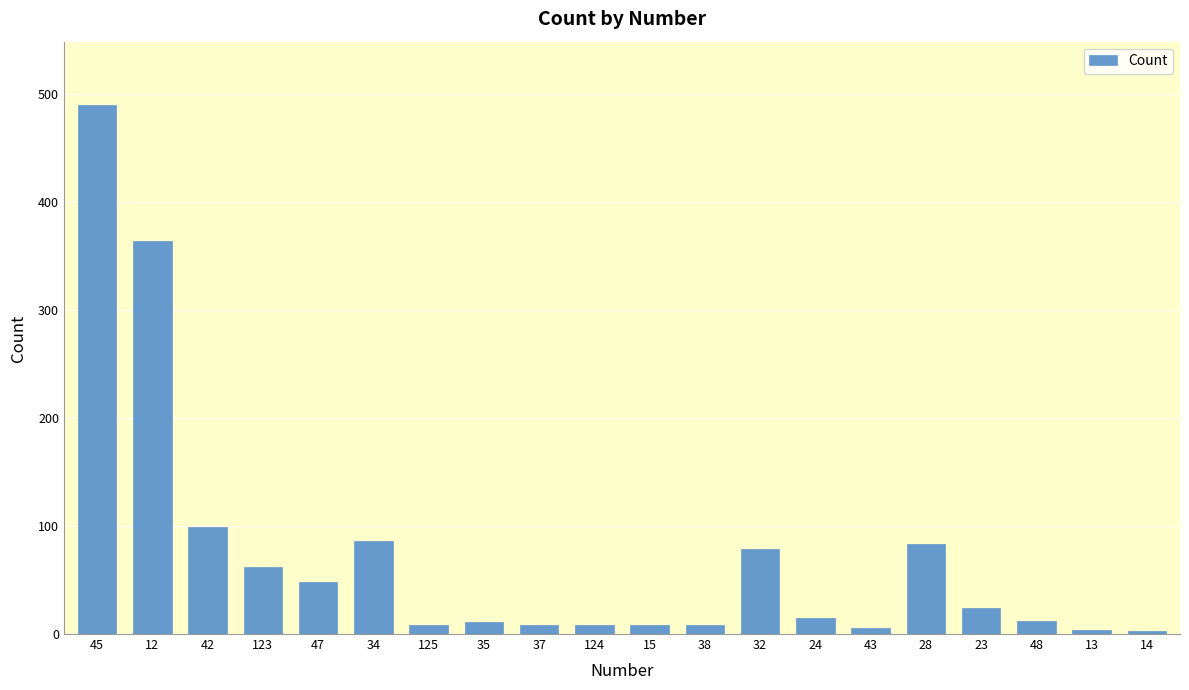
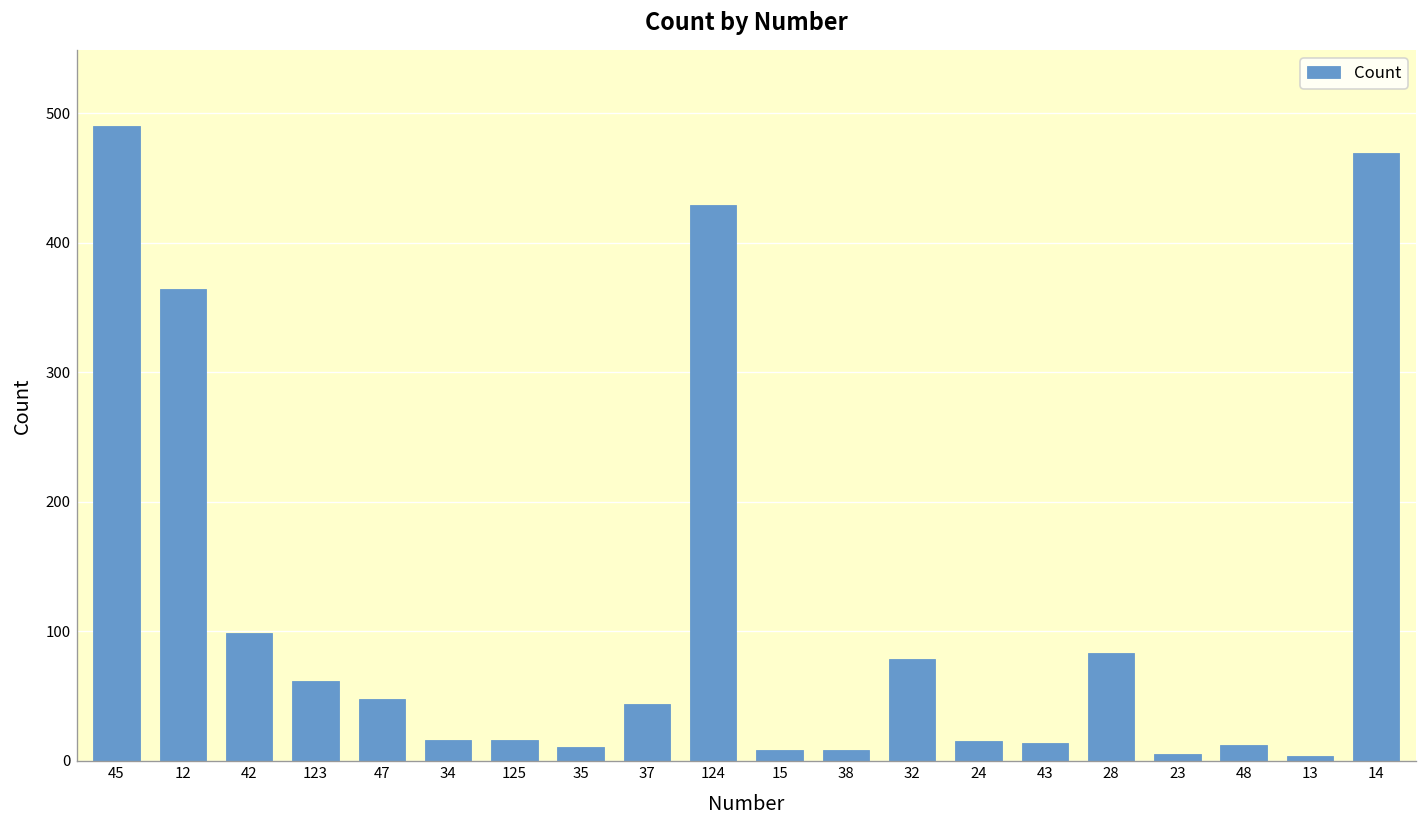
  {
    "45": 490,
    "12": 364,
    "42": 99,
    "123": 62,
    "47": 48,
-   "34": 86,
-   "125": 8,
+   "34": 16,
+   "125": 16,
    "35": 11,
-   "37": 8,
-   "124": 8,
+   "37": 44,
+   "124": 429,
    "15": 8,
    "38": 8,
    "32": 79,
    "24": 15,
-   "43": 6,
+   "43": 14,
    "28": 83,
-   "23": 24,
+   "23": 5,
    "48": 12,
    "13": 4,
-   "14": 3
+   "14": 469
  }
